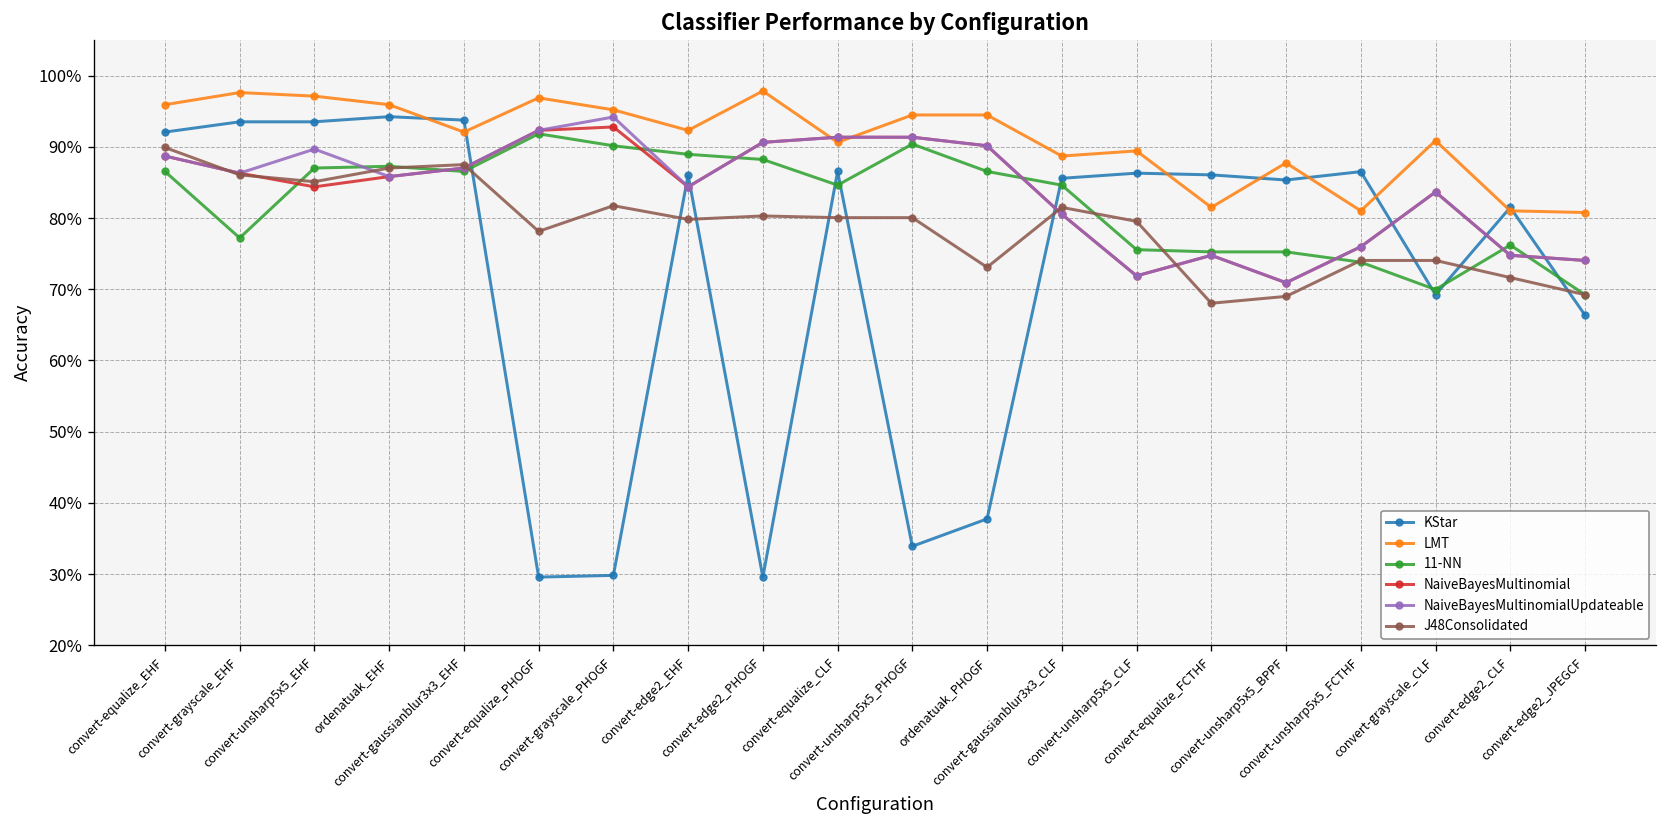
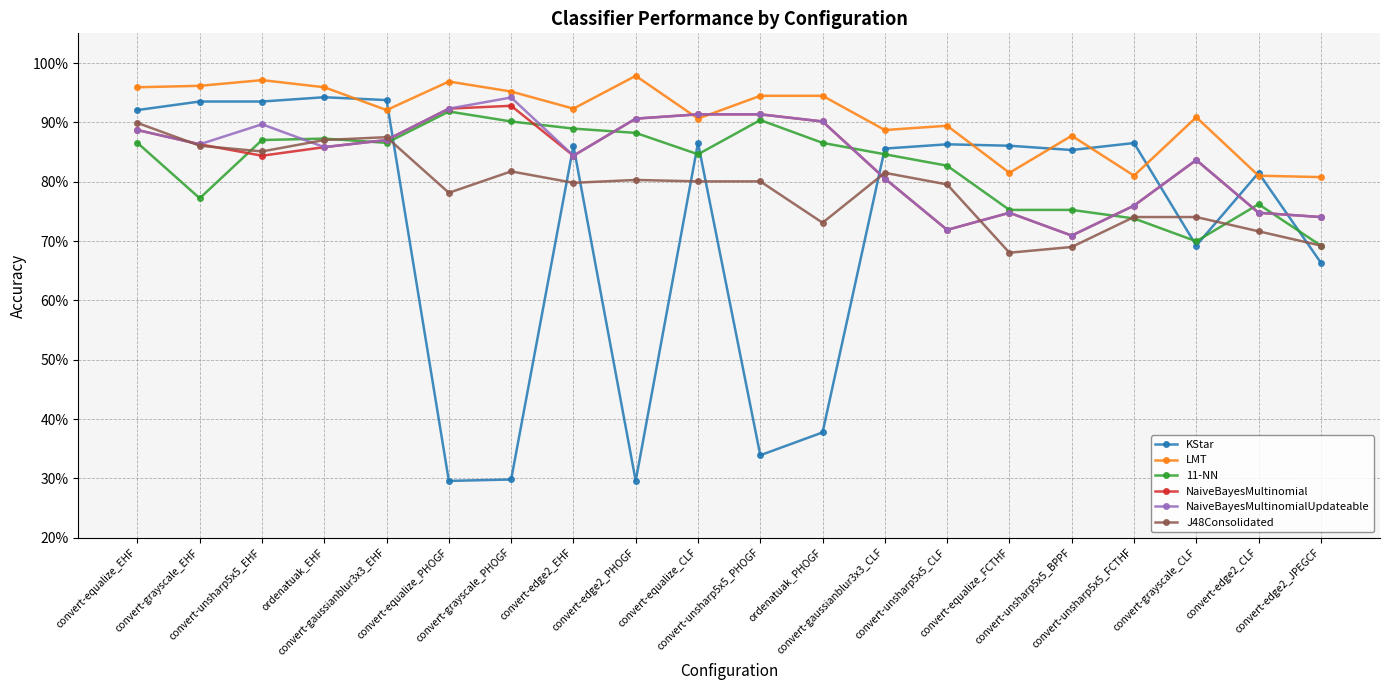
  {
    "KStar": {
      "convert-equalize_EHF": "92%",
      "convert-grayscale_EHF": "94%",
      "convert-unsharp5x5_EHF": "94%",
      "ordenatuak_EHF": "94%",
      "convert-gaussianblur3x3_EHF": "94%",
      "convert-equalize_PHOGF": "30%",
      "convert-grayscale_PHOGF": "30%",
      "convert-edge2_EHF": "86%",
      "convert-edge2_PHOGF": "30%",
      "convert-equalize_CLF": "87%",
      "convert-unsharp5x5_PHOGF": "34%",
      "ordenatuak_PHOGF": "38%",
      "convert-gaussianblur3x3_CLF": "86%",
      "convert-unsharp5x5_CLF": "86%",
      "convert-equalize_FCTHF": "86%",
      "convert-unsharp5x5_BPPF": "85%",
      "convert-unsharp5x5_FCTHF": "87%",
      "convert-grayscale_CLF": "69%",
      "convert-edge2_CLF": "81%",
      "convert-edge2_JPEGCF": "66%"
    },
    "LMT": {
      "convert-equalize_EHF": "96%",
-     "convert-grayscale_EHF": "98%",
+     "convert-grayscale_EHF": "96%",
      "convert-unsharp5x5_EHF": "97%",
      "ordenatuak_EHF": "96%",
      "convert-gaussianblur3x3_EHF": "92%",
      "convert-equalize_PHOGF": "97%",
      "convert-grayscale_PHOGF": "95%",
      "convert-edge2_EHF": "92%",
      "convert-edge2_PHOGF": "98%",
      "convert-equalize_CLF": "91%",
      "convert-unsharp5x5_PHOGF": "94%",
      "ordenatuak_PHOGF": "94%",
      "convert-gaussianblur3x3_CLF": "89%",
      "convert-unsharp5x5_CLF": "89%",
      "convert-equalize_FCTHF": "81%",
      "convert-unsharp5x5_BPPF": "88%",
      "convert-unsharp5x5_FCTHF": "81%",
      "convert-grayscale_CLF": "91%",
      "convert-edge2_CLF": "81%",
      "convert-edge2_JPEGCF": "81%"
    },
    "11-NN": {
      "convert-equalize_EHF": "87%",
      "convert-grayscale_EHF": "77%",
      "convert-unsharp5x5_EHF": "87%",
      "convert-gaussianblur3x3_EHF": "87%",
      "convert-equalize_PHOGF": "92%",
      "convert-grayscale_PHOGF": "90%",
      "convert-edge2_EHF": "89%",
      "convert-edge2_PHOGF": "88%",
      "convert-equalize_CLF": "85%",
      "convert-unsharp5x5_PHOGF": "90%",
      "ordenatuak_PHOGF": "87%",
      "convert-gaussianblur3x3_CLF": "85%",
-     "convert-unsharp5x5_CLF": "76%",
+     "convert-unsharp5x5_CLF": "83%",
      "convert-equalize_FCTHF": "75%",
      "convert-unsharp5x5_BPPF": "75%",
      "convert-grayscale_CLF": "70%",
      "convert-edge2_CLF": "76%"
    },
    "NaiveBayesMultinomial": {
      "convert-unsharp5x5_EHF": "84%",
      "convert-grayscale_PHOGF": "93%"
    },
    "NaiveBayesMultinomialUpdateable": {
      "convert-unsharp5x5_EHF": "90%",
      "convert-grayscale_PHOGF": "94%"
    },
    "J48Consolidated": {
      "convert-equalize_EHF": "90%",
      "convert-unsharp5x5_EHF": "85%",
      "convert-gaussianblur3x3_EHF": "88%",
      "convert-equalize_PHOGF": "78%",
      "convert-grayscale_PHOGF": "82%",
      "convert-edge2_EHF": "80%",
      "convert-edge2_PHOGF": "80%",
      "convert-equalize_CLF": "80%",
      "convert-unsharp5x5_PHOGF": "80%",
      "ordenatuak_PHOGF": "73%",
      "convert-gaussianblur3x3_CLF": "81%",
      "convert-unsharp5x5_CLF": "80%",
      "convert-equalize_FCTHF": "68%",
      "convert-unsharp5x5_BPPF": "69%",
      "convert-grayscale_CLF": "74%",
      "convert-edge2_CLF": "72%"
    }
  }
